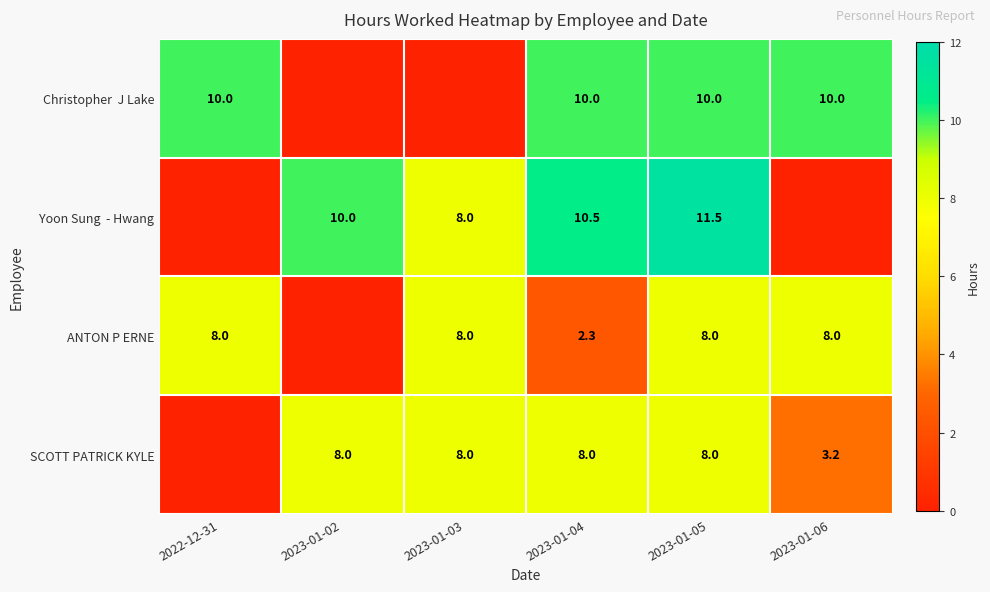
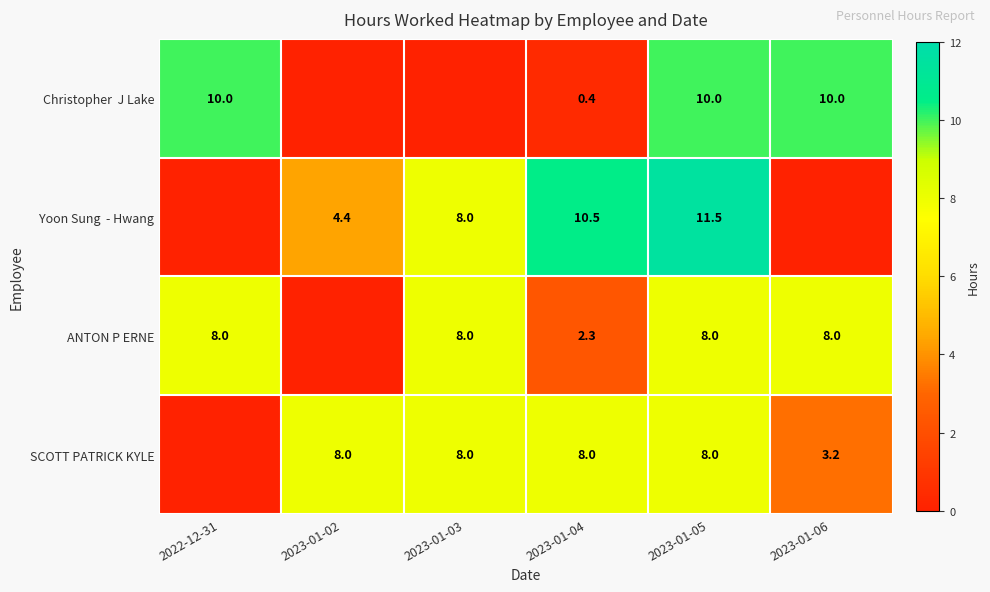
  {
    "Christopher J Lake": {
      "2022-12-31": 10.0,
-     "2023-01-04": 10.0,
+     "2023-01-04": 0.4,
      "2023-01-05": 10.0,
      "2023-01-06": 10.0
    },
    "Yoon Sung - Hwang": {
-     "2023-01-02": 10.0,
+     "2023-01-02": 4.4,
      "2023-01-03": 8.0,
      "2023-01-04": 10.5,
      "2023-01-05": 11.5
    },
    "ANTON P ERNE": {
      "2022-12-31": 8.0,
      "2023-01-03": 8.0,
      "2023-01-04": 2.3,
      "2023-01-05": 8.0,
      "2023-01-06": 8.0
    },
    "SCOTT PATRICK KYLE": {
      "2023-01-02": 8.0,
      "2023-01-03": 8.0,
      "2023-01-04": 8.0,
      "2023-01-05": 8.0,
      "2023-01-06": 3.2
    }
  }
